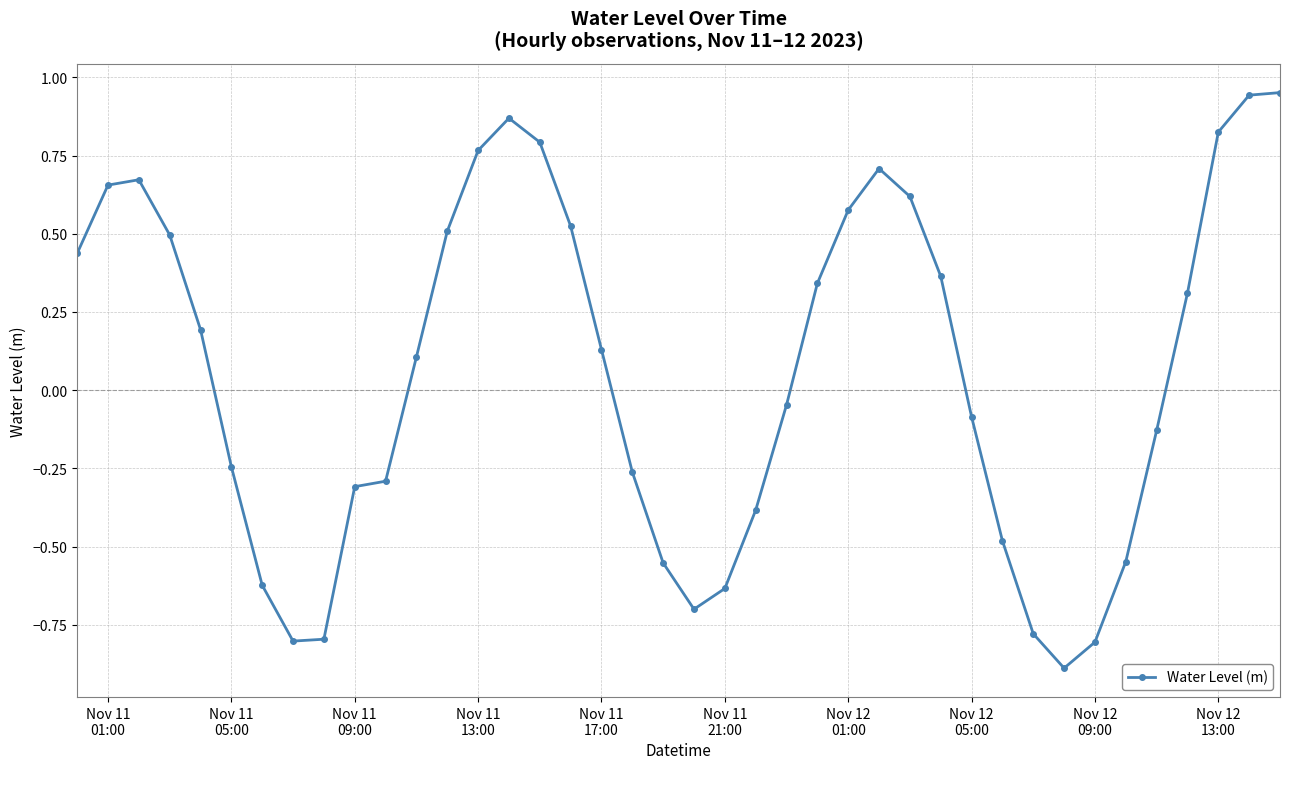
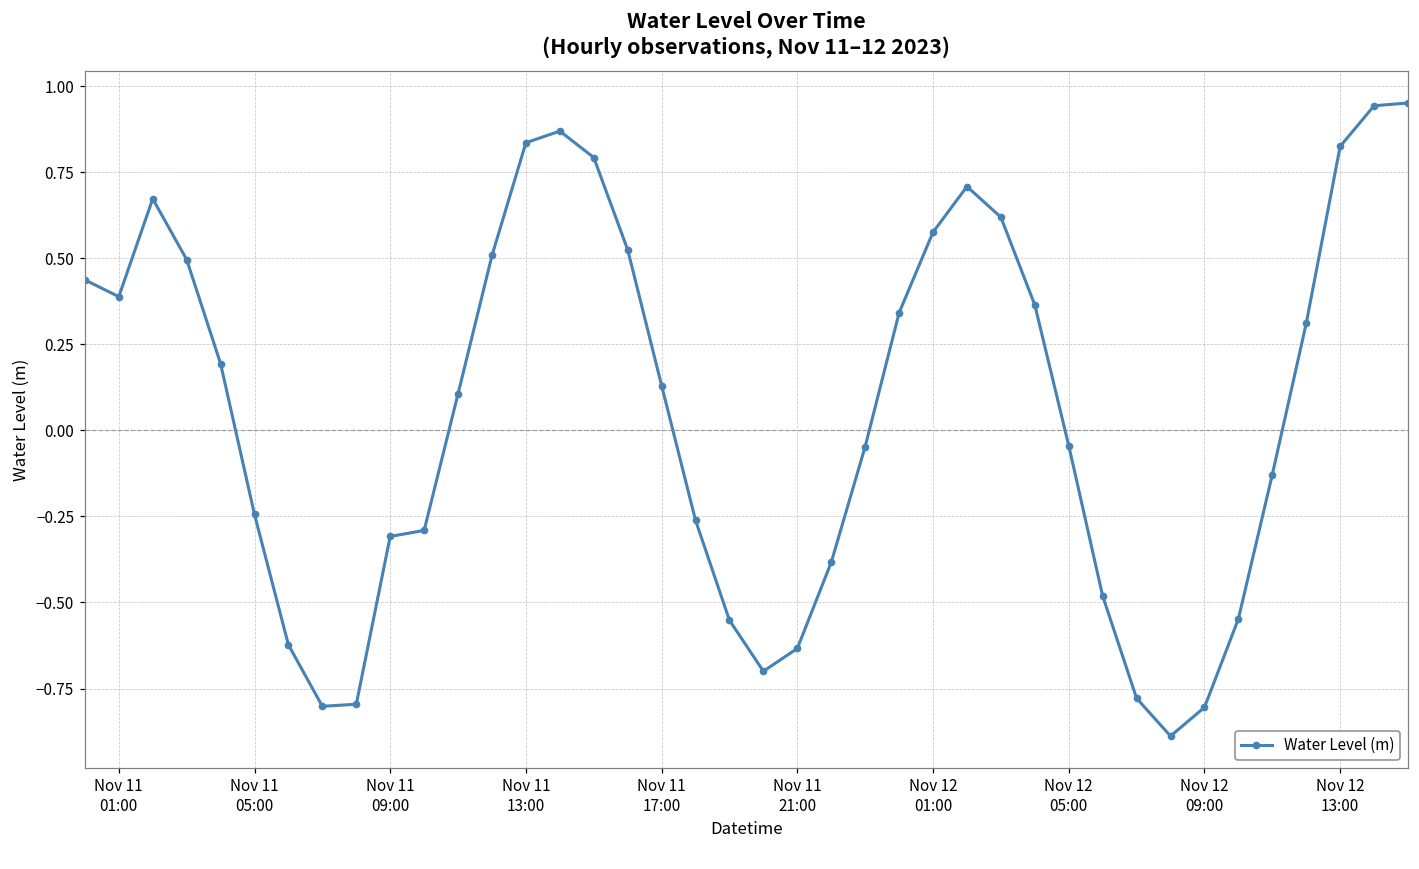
  {
-   "Nov 11 01:00": 0.66,
+   "Nov 11 01:00": 0.39,
    "Nov 11 05:00": -0.24,
    "Nov 11 09:00": -0.31,
-   "Nov 11 13:00": 0.77,
+   "Nov 11 13:00": 0.84,
    "Nov 11 17:00": 0.13,
    "Nov 11 21:00": -0.63,
    "Nov 12 01:00": 0.58,
-   "Nov 12 05:00": -0.08,
+   "Nov 12 05:00": -0.04,
    "Nov 12 09:00": -0.80,
    "Nov 12 13:00": 0.82
  }
